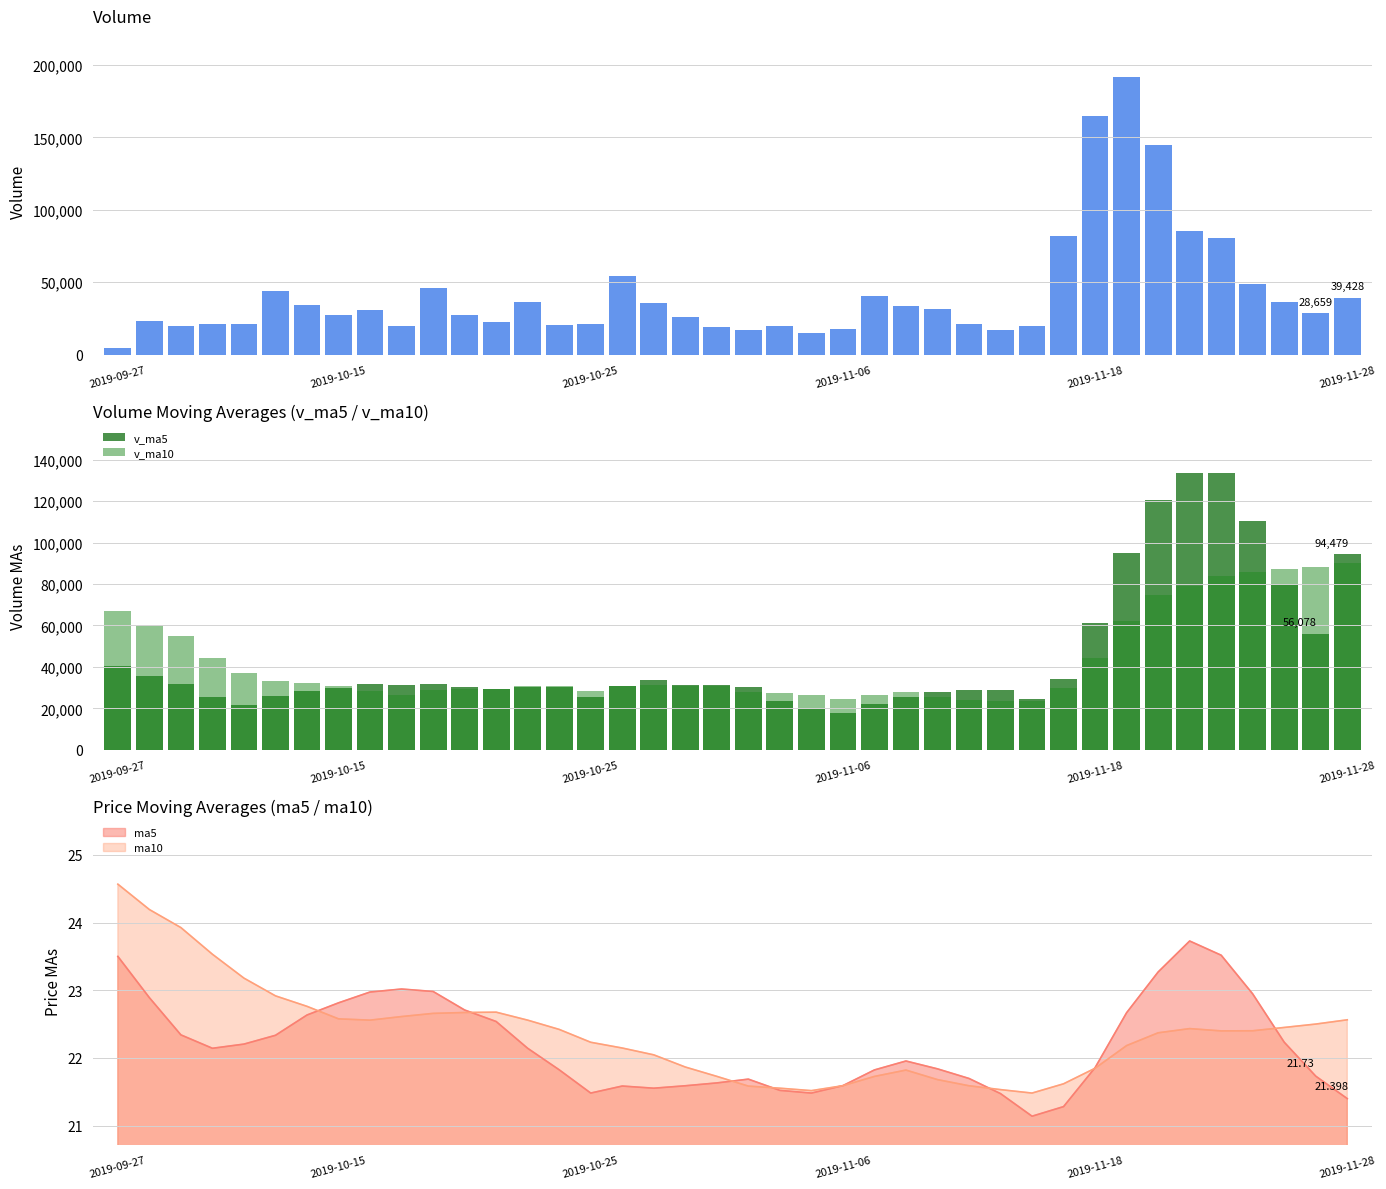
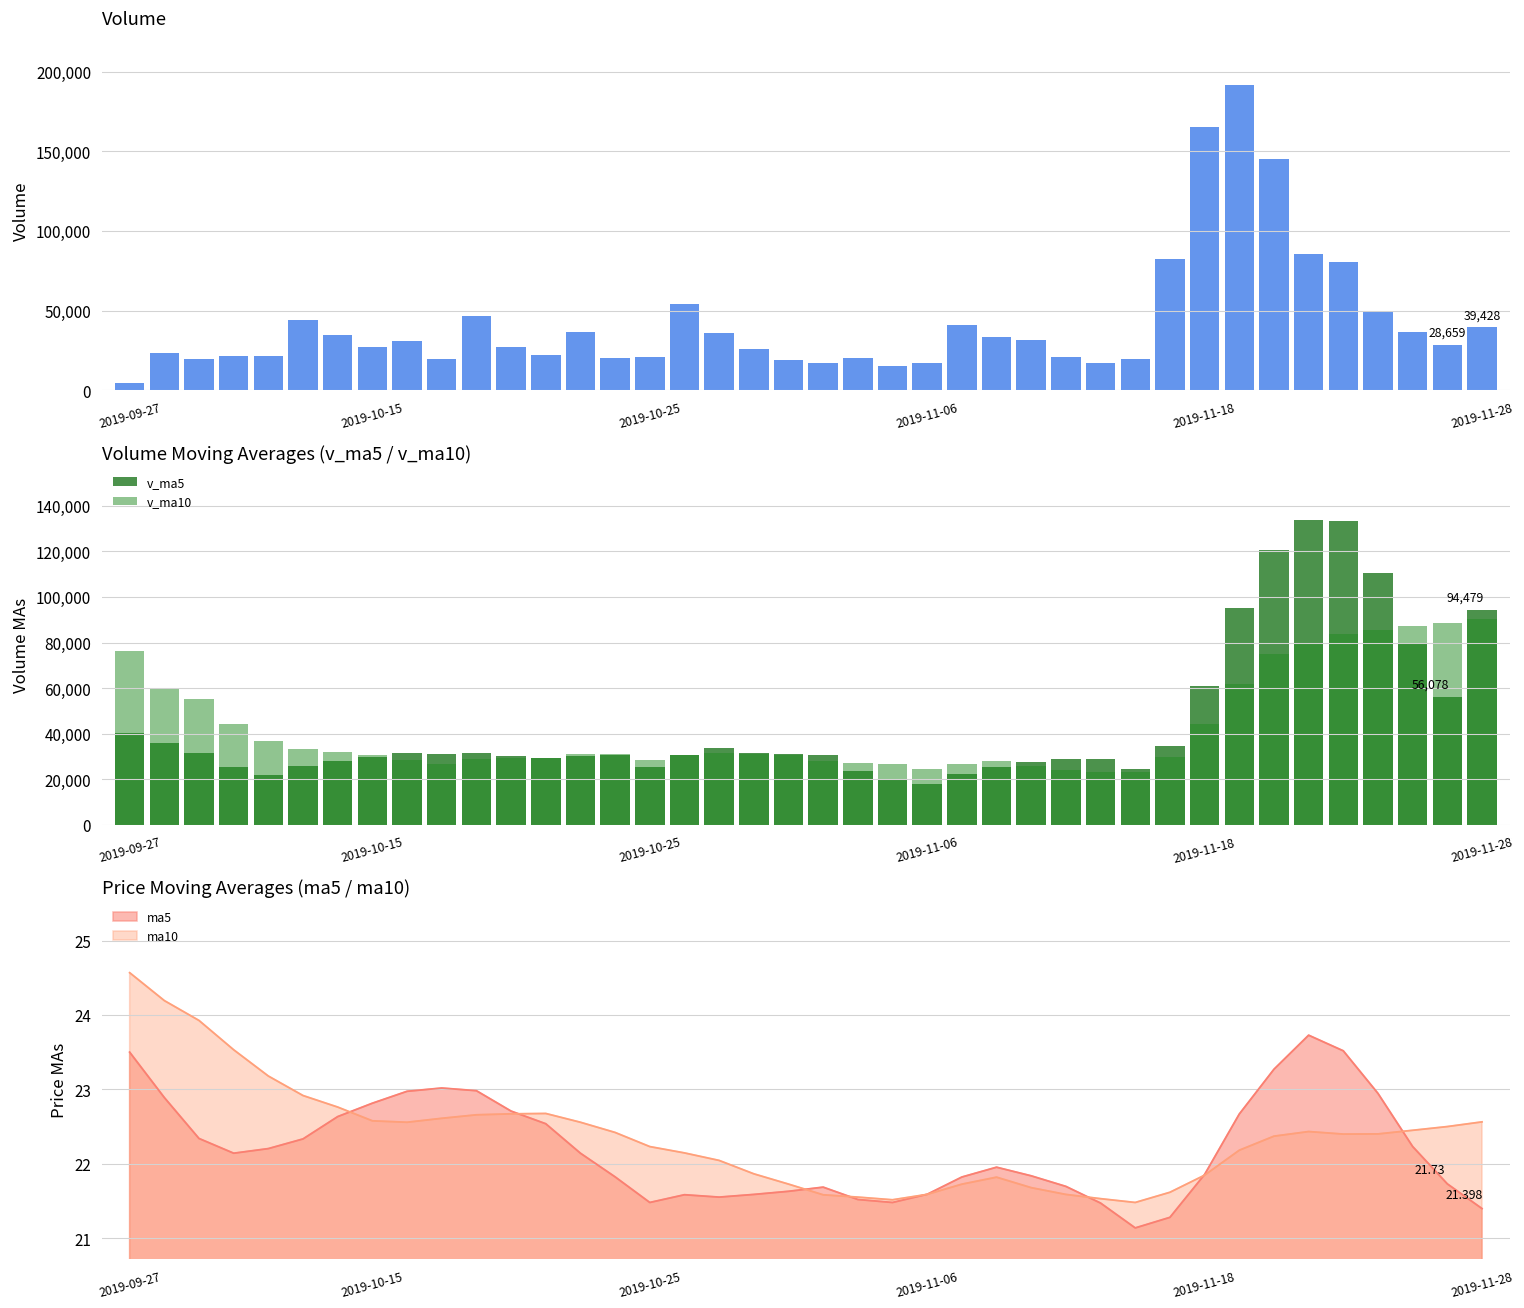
  {
    "Volume": {
      "2019-11-28": "39,428"
    },
    "Volume Moving Averages (v_ma5 / v_ma10)": {
      "v_ma5": {
        "2019-11-28": "94,479"
      },
      "v_ma10": {
-       "2019-09-27": "67,000"
+       "2019-09-27": "76,000"
      }
    }
  }
